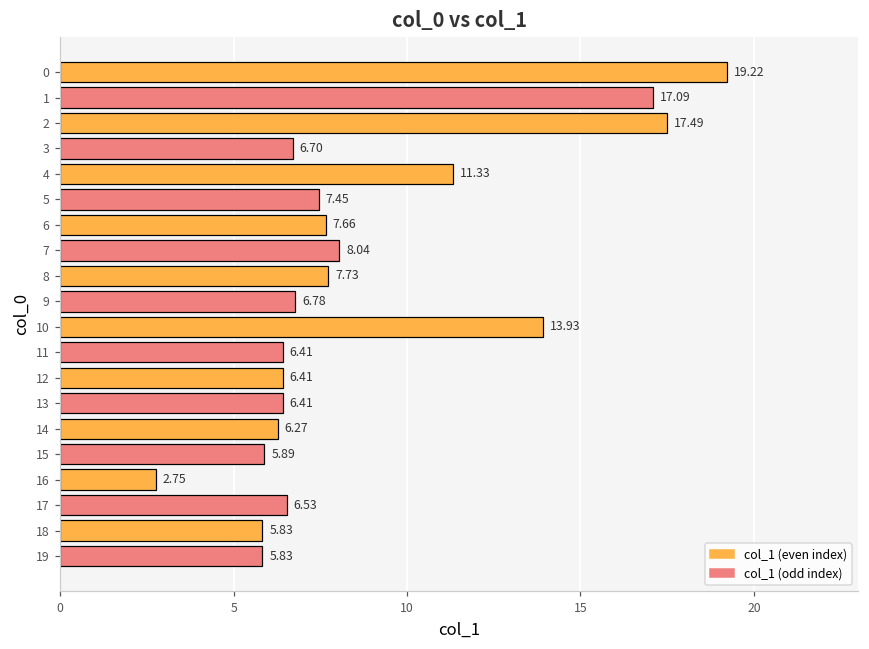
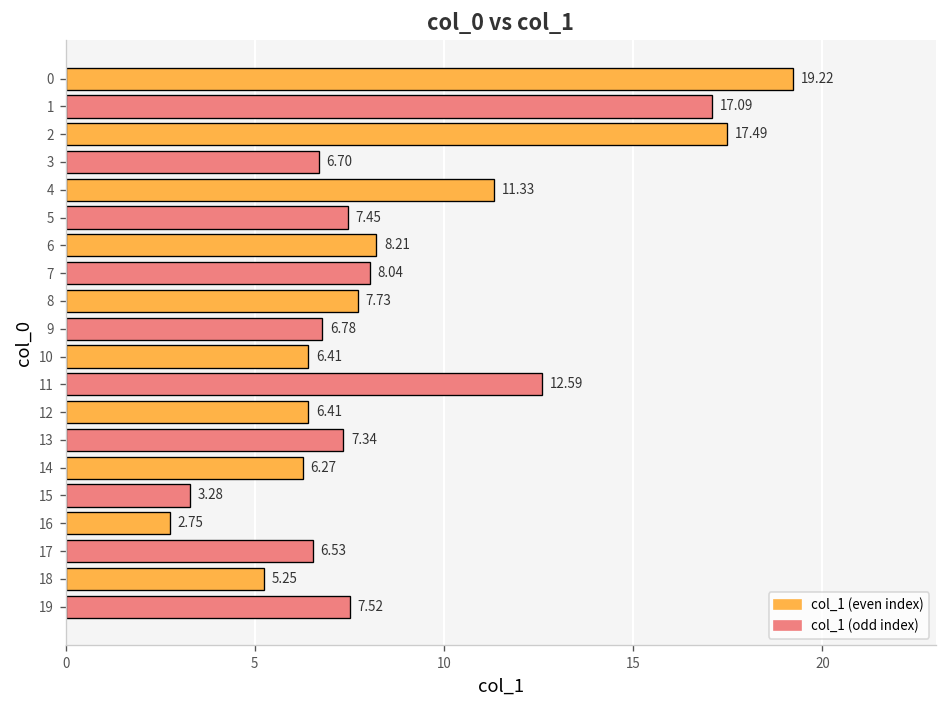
  {
    "0": 19.22,
    "1": 17.09,
    "2": 17.49,
    "3": 6.70,
    "4": 11.33,
    "5": 7.45,
-   "6": 7.66,
+   "6": 8.21,
    "7": 8.04,
    "8": 7.73,
    "9": 6.78,
-   "10": 13.93,
-   "11": 6.41,
+   "10": 6.41,
+   "11": 12.59,
    "12": 6.41,
-   "13": 6.41,
+   "13": 7.34,
    "14": 6.27,
-   "15": 5.89,
+   "15": 3.28,
    "16": 2.75,
    "17": 6.53,
-   "18": 5.83,
-   "19": 5.83
+   "18": 5.25,
+   "19": 7.52
  }
